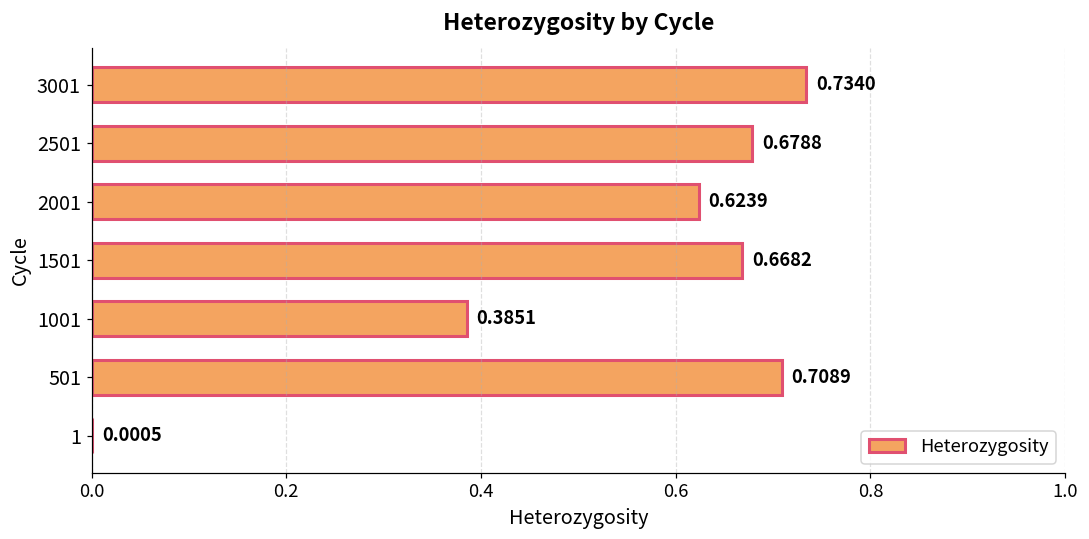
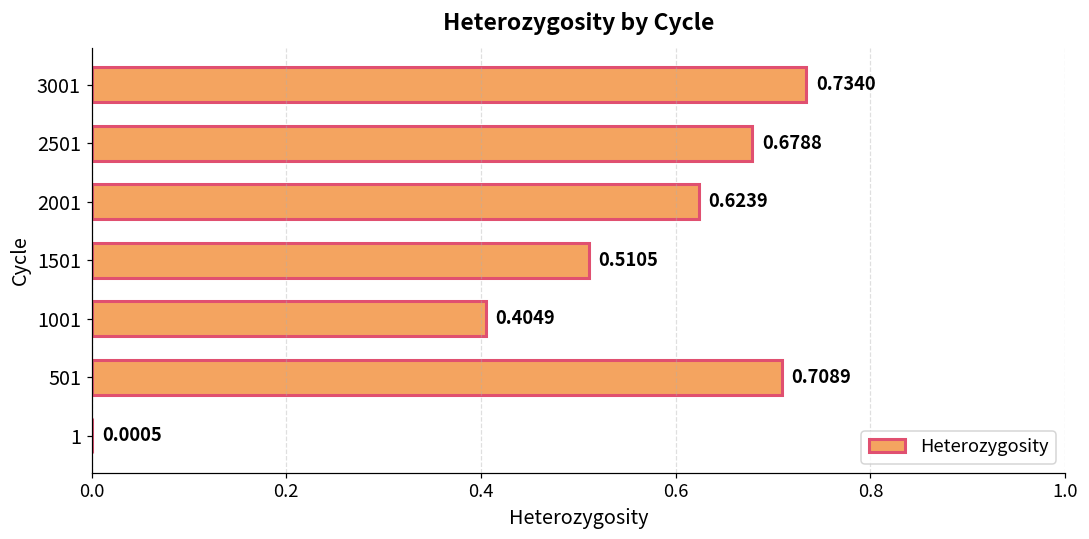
  {
    "3001": 0.7340,
    "2501": 0.6788,
    "2001": 0.6239,
-   "1501": 0.6682,
-   "1001": 0.3851,
+   "1501": 0.5105,
+   "1001": 0.4049,
    "501": 0.7089,
    "1": 0.0005
  }
